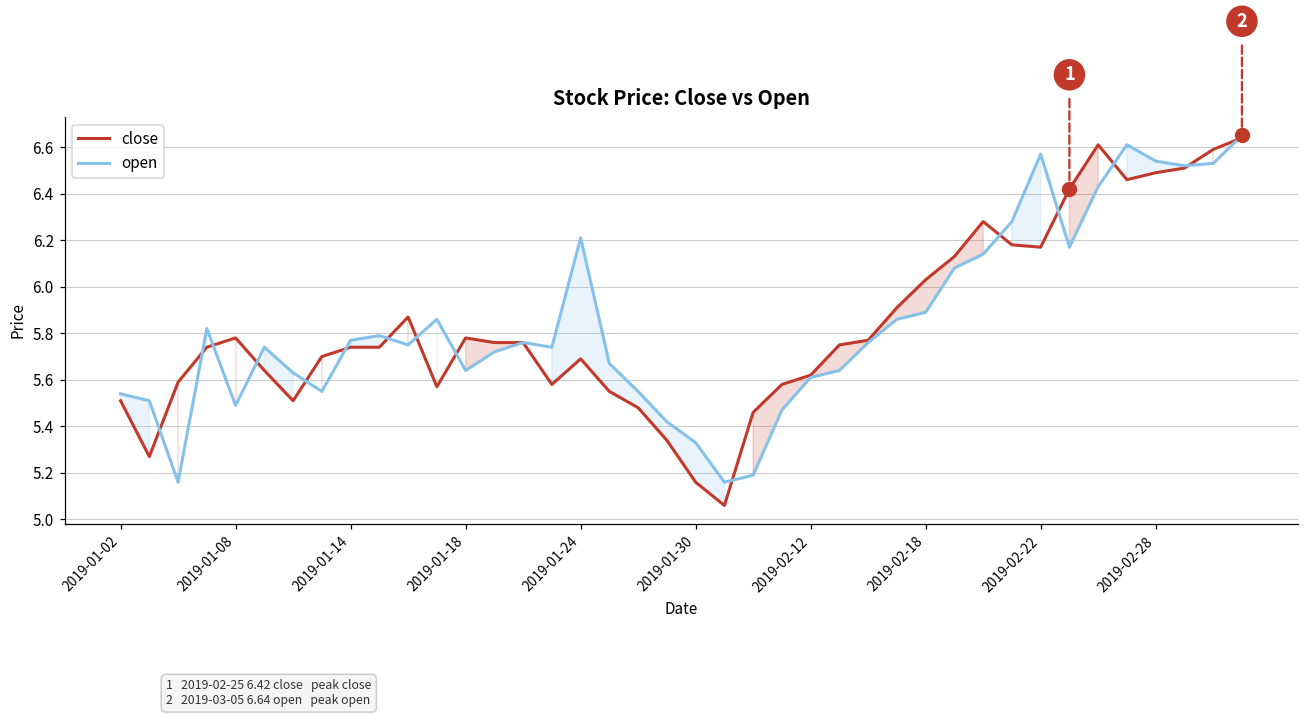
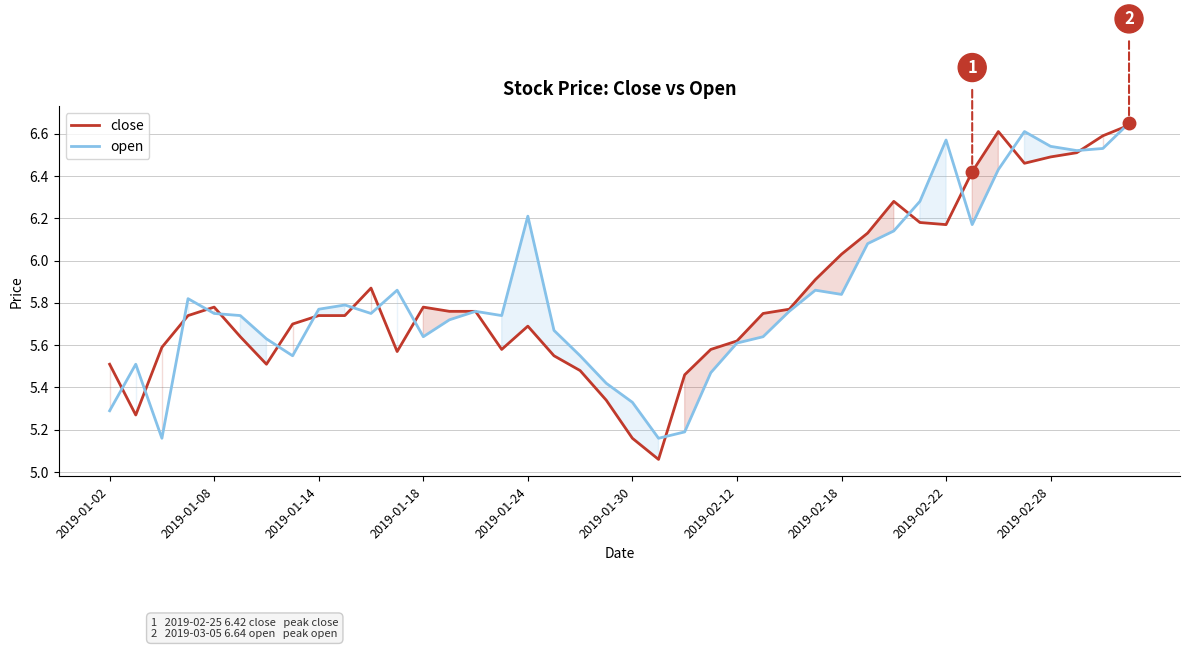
  {
    "open": {
-     "2019-01-02": 5.54,
-     "2019-01-08": 5.49,
+     "2019-01-02": 5.29,
+     "2019-01-08": 5.75,
      "2019-01-14": 5.77,
      "2019-01-18": 5.64,
      "2019-01-24": 6.21,
      "2019-01-30": 5.33,
-     "2019-02-18": 5.89,
+     "2019-02-18": 5.84,
      "2019-02-22": 6.57,
      "2019-02-28": 6.54
    }
  }
